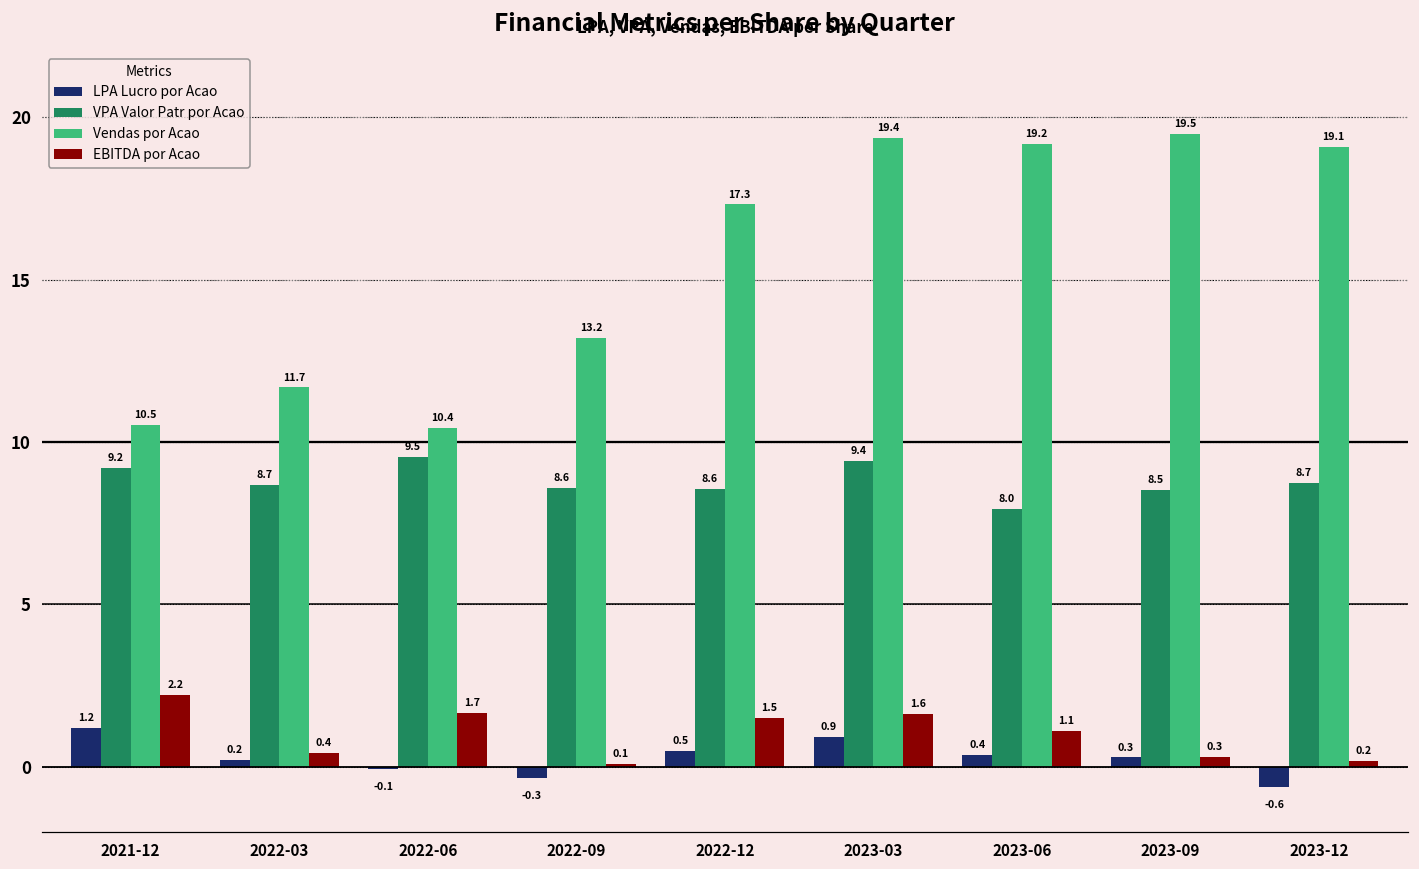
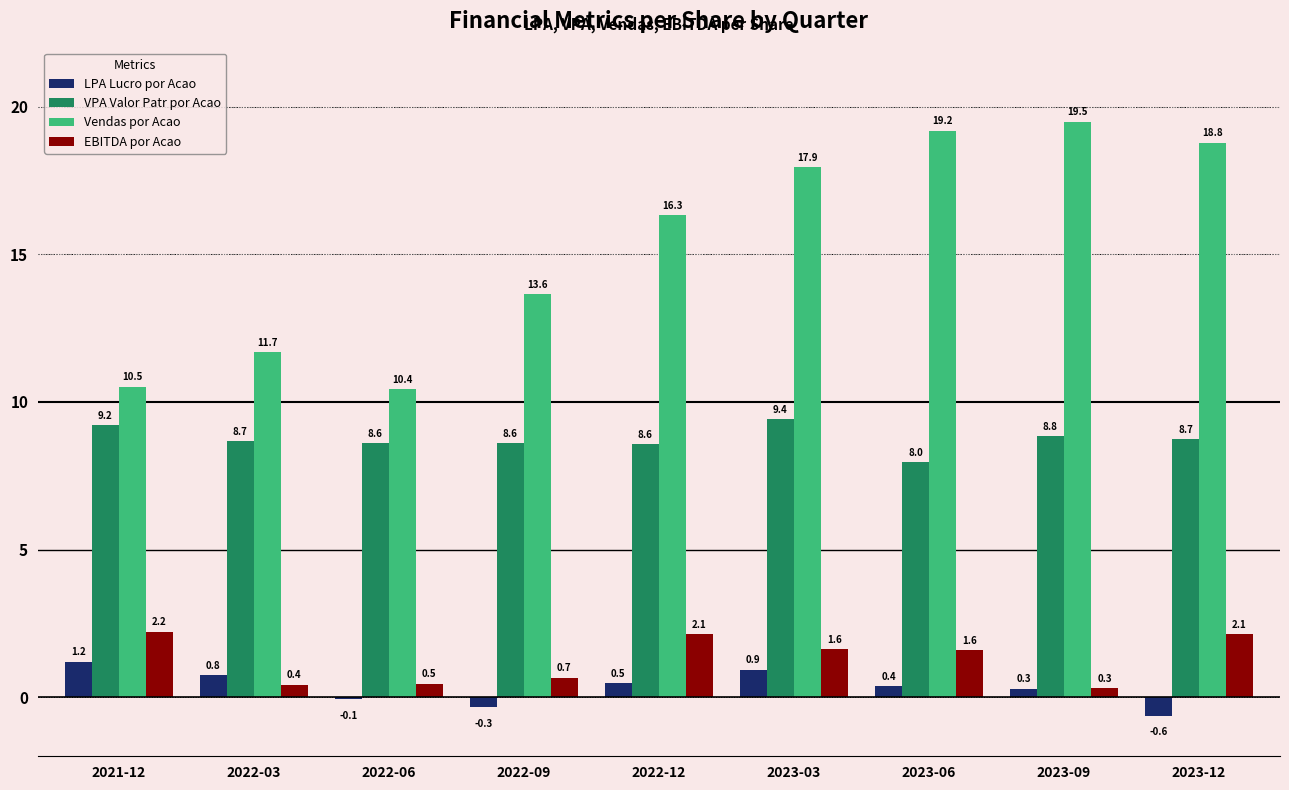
  {
    "LPA Lucro por Acao": {
      "2021-12": 1.2,
-     "2022-03": 0.2,
+     "2022-03": 0.8,
      "2022-06": -0.1,
      "2022-09": -0.3,
      "2022-12": 0.5,
      "2023-03": 0.9,
      "2023-06": 0.4,
      "2023-09": 0.3,
      "2023-12": -0.6
    },
    "VPA Valor Patr por Acao": {
      "2021-12": 9.2,
      "2022-03": 8.7,
-     "2022-06": 9.5,
+     "2022-06": 8.6,
      "2022-09": 8.6,
      "2022-12": 8.6,
      "2023-03": 9.4,
      "2023-06": 8.0,
-     "2023-09": 8.5,
+     "2023-09": 8.8,
      "2023-12": 8.7
    },
    "Vendas por Acao": {
      "2021-12": 10.5,
      "2022-03": 11.7,
      "2022-06": 10.4,
-     "2022-09": 13.2,
-     "2022-12": 17.3,
-     "2023-03": 19.4,
+     "2022-09": 13.6,
+     "2022-12": 16.3,
+     "2023-03": 17.9,
      "2023-06": 19.2,
      "2023-09": 19.5,
-     "2023-12": 19.1
+     "2023-12": 18.8
    },
    "EBITDA por Acao": {
      "2021-12": 2.2,
      "2022-03": 0.4,
-     "2022-06": 1.7,
-     "2022-09": 0.1,
-     "2022-12": 1.5,
+     "2022-06": 0.5,
+     "2022-09": 0.7,
+     "2022-12": 2.1,
      "2023-03": 1.6,
-     "2023-06": 1.1,
+     "2023-06": 1.6,
      "2023-09": 0.3,
-     "2023-12": 0.2
+     "2023-12": 2.1
    }
  }
